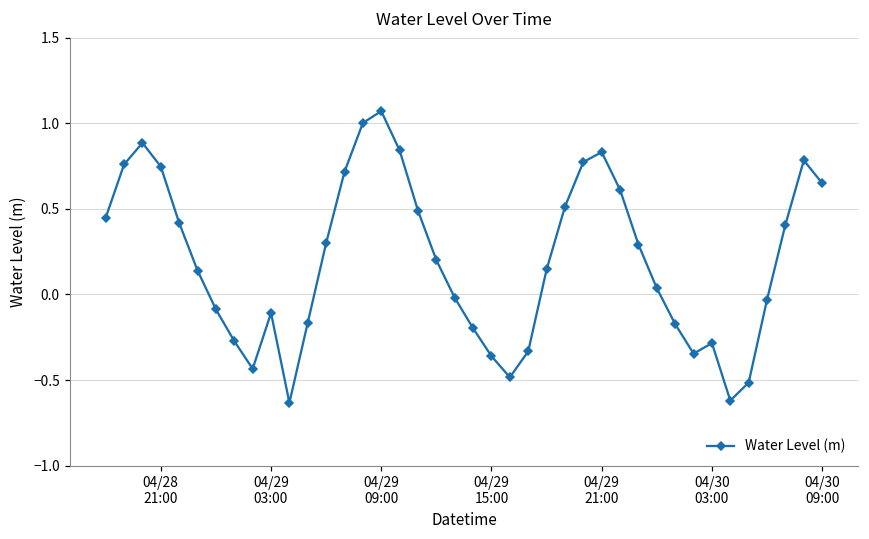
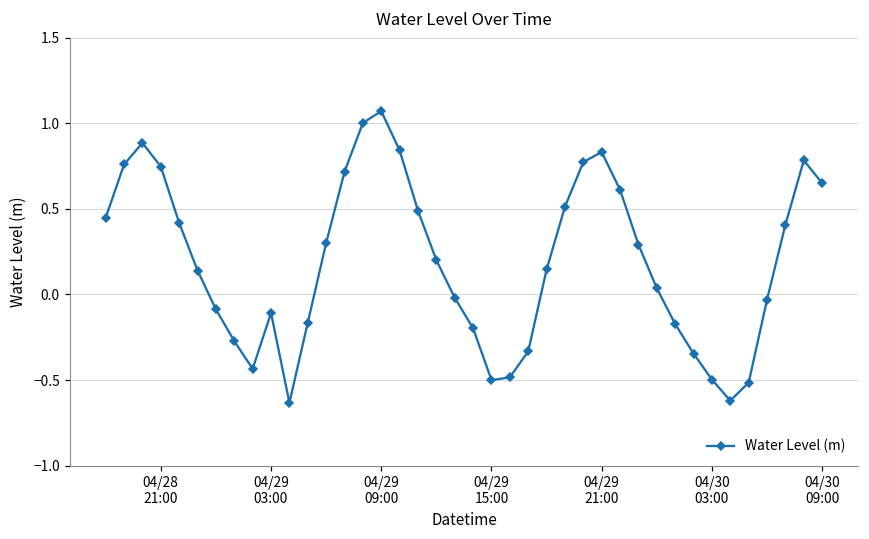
  {
    "04/28 21:00": 0.75,
    "04/29 03:00": -0.11,
    "04/29 09:00": 1.07,
-   "04/29 15:00": -0.36,
+   "04/29 15:00": -0.50,
    "04/29 21:00": 0.83,
-   "04/30 03:00": -0.28,
+   "04/30 03:00": -0.50,
    "04/30 09:00": 0.65
  }
